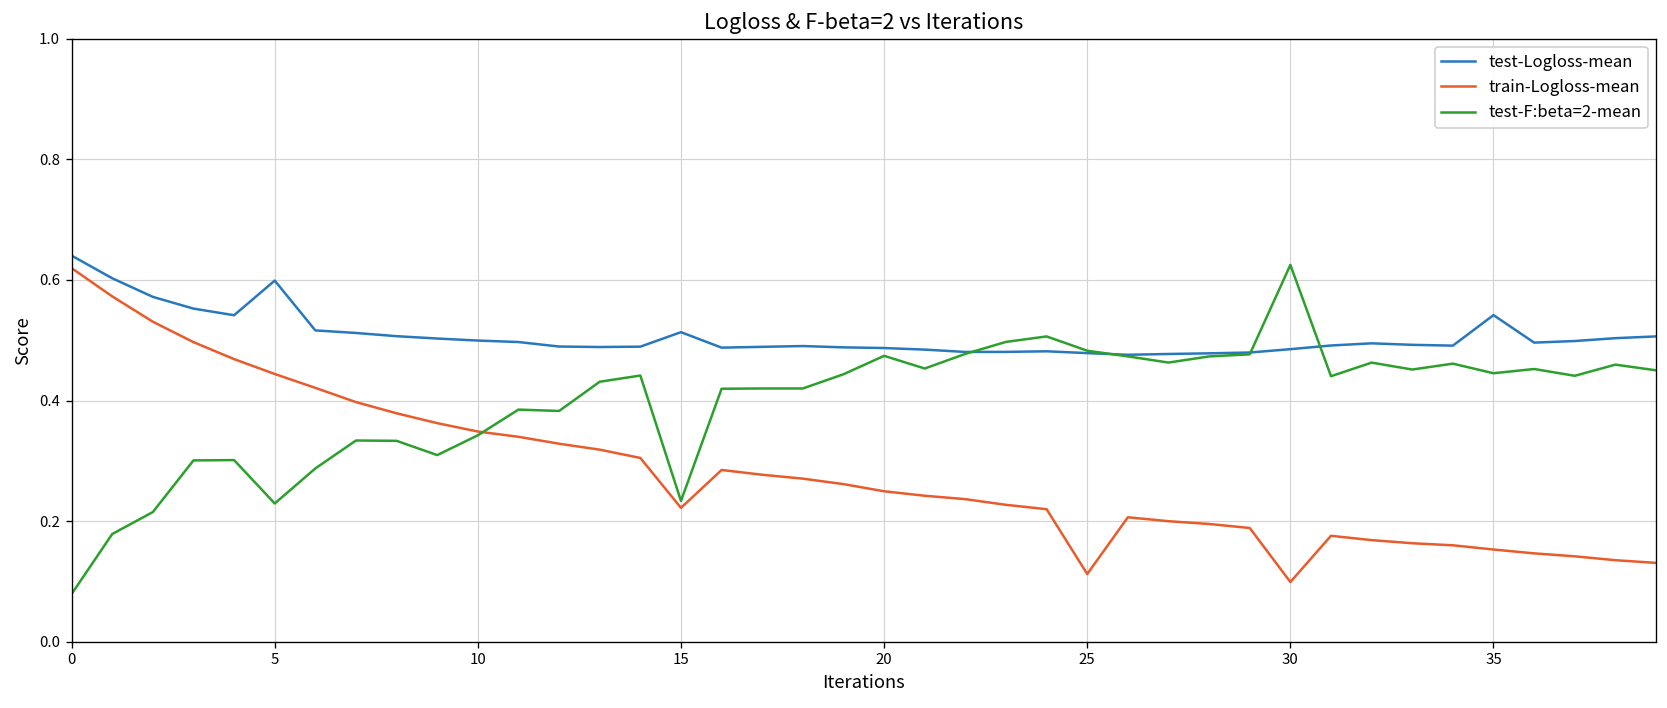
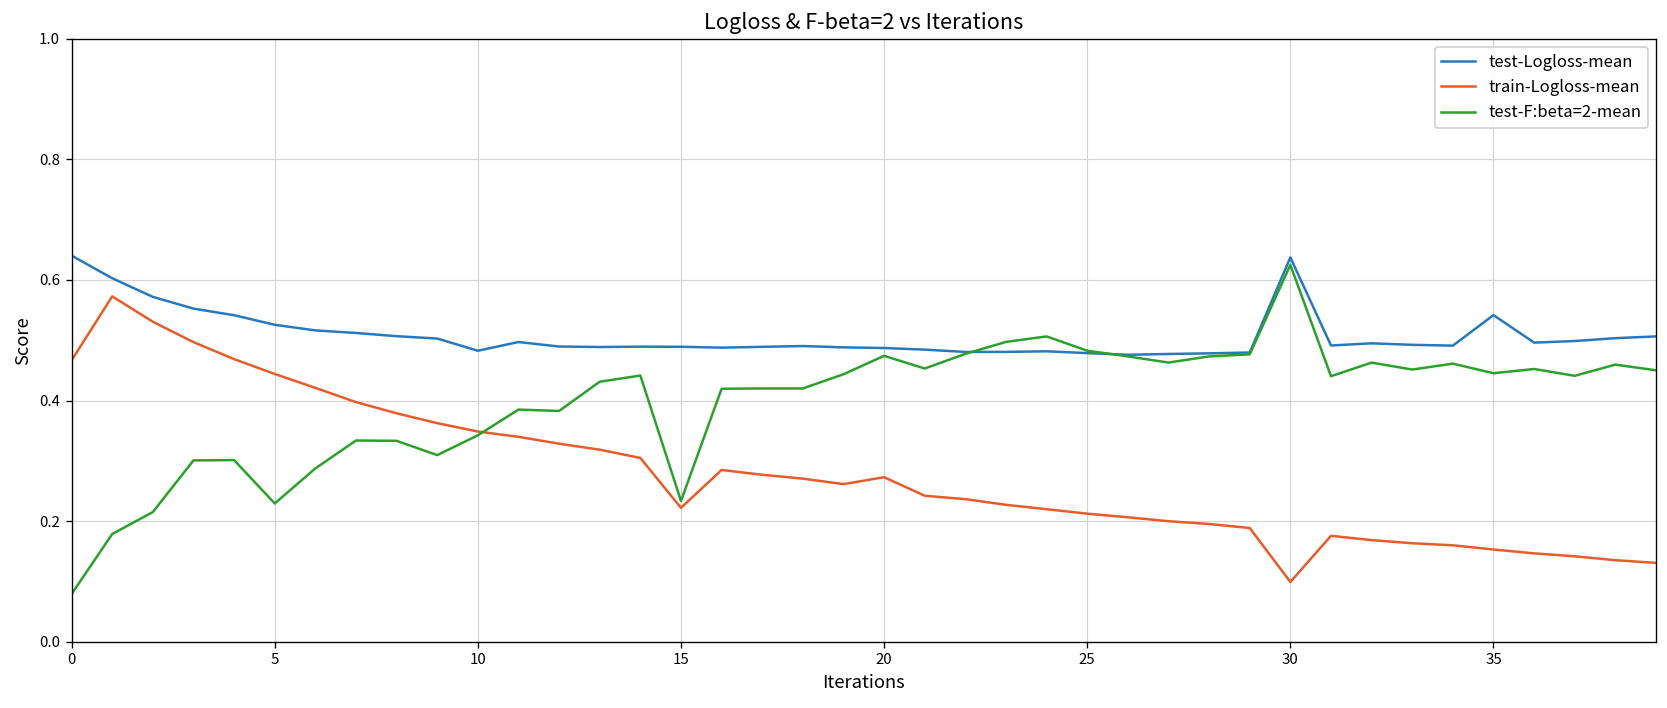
  {
    "test-Logloss-mean": {
      "0": 0.64,
-     "5": 0.60,
-     "10": 0.50,
-     "15": 0.51,
+     "5": 0.53,
+     "10": 0.48,
+     "15": 0.49,
      "20": 0.49,
-     "30": 0.49,
+     "30": 0.64,
      "35": 0.54
    },
    "train-Logloss-mean": {
-     "0": 0.62,
+     "0": 0.47,
      "5": 0.44,
      "10": 0.35,
      "15": 0.22,
-     "20": 0.25,
-     "25": 0.11,
+     "20": 0.27,
+     "25": 0.21,
      "30": 0.10,
      "35": 0.15
    },
    "test-F:beta=2-mean": {
      "0": 0.08,
      "5": 0.23,
      "10": 0.34,
      "15": 0.23,
      "20": 0.47,
      "30": 0.62,
      "35": 0.45
    }
  }
